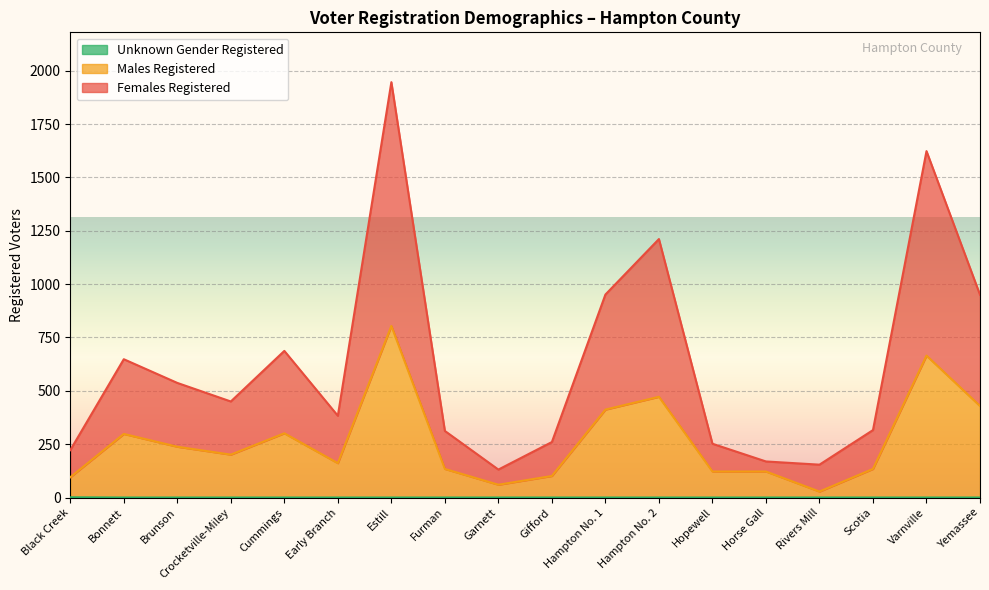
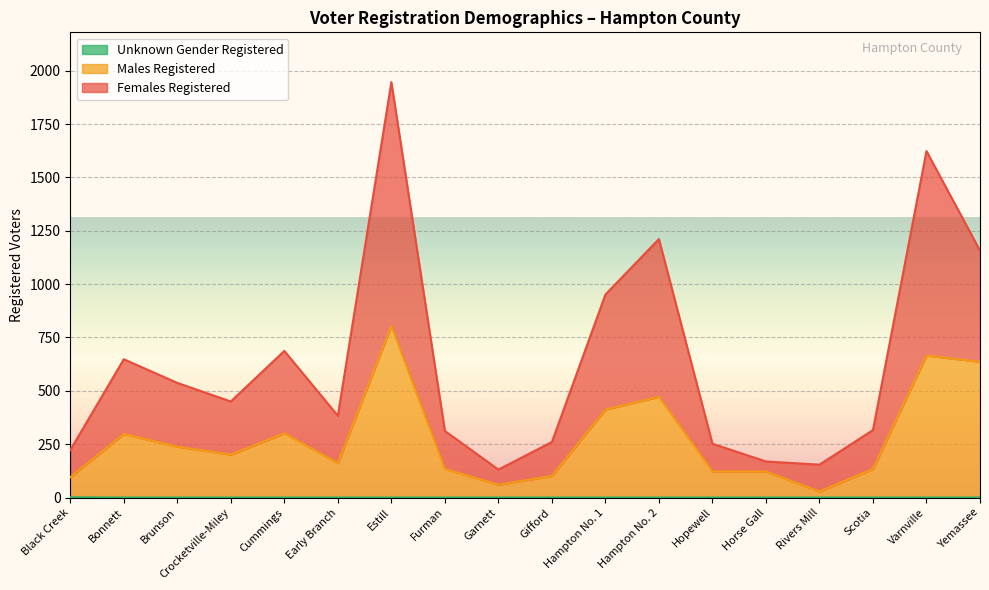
  {
    "Unknown Gender Registered": {
      "Black Creek": 0,
      "Bonnett": 0,
      "Brunson": 0,
      "Crocketville-Miley": 0,
      "Cummings": 0,
      "Early Branch": 0,
      "Estill": 0,
      "Furman": 0,
      "Garnett": 0,
      "Gifford": 0,
      "Hampton No. 1": 0,
      "Hampton No. 2": 0,
      "Hopewell": 0,
      "Horse Gall": 0,
      "Rivers Mill": 0,
      "Scotia": 0,
      "Varnville": 0,
      "Yemassee": 0
    },
    "Males Registered": {
      "Black Creek": 90,
      "Bonnett": 300,
      "Brunson": 240,
      "Crocketville-Miley": 200,
      "Cummings": 300,
      "Early Branch": 160,
      "Estill": 800,
      "Furman": 130,
      "Garnett": 60,
      "Gifford": 100,
      "Hampton No. 1": 410,
      "Hampton No. 2": 470,
      "Hopewell": 120,
      "Horse Gall": 120,
      "Rivers Mill": 30,
      "Scotia": 130,
      "Varnville": 670,
-     "Yemassee": 430
+     "Yemassee": 640
    },
    "Females Registered": {
      "Black Creek": 130,
      "Bonnett": 350,
      "Brunson": 300,
      "Crocketville-Miley": 250,
      "Cummings": 390,
      "Early Branch": 220,
      "Estill": 1140,
      "Furman": 180,
      "Garnett": 70,
      "Gifford": 160,
      "Hampton No. 1": 540,
      "Hampton No. 2": 740,
      "Hopewell": 130,
      "Horse Gall": 50,
      "Rivers Mill": 130,
      "Scotia": 180,
      "Varnville": 960,
      "Yemassee": 520
    }
  }
